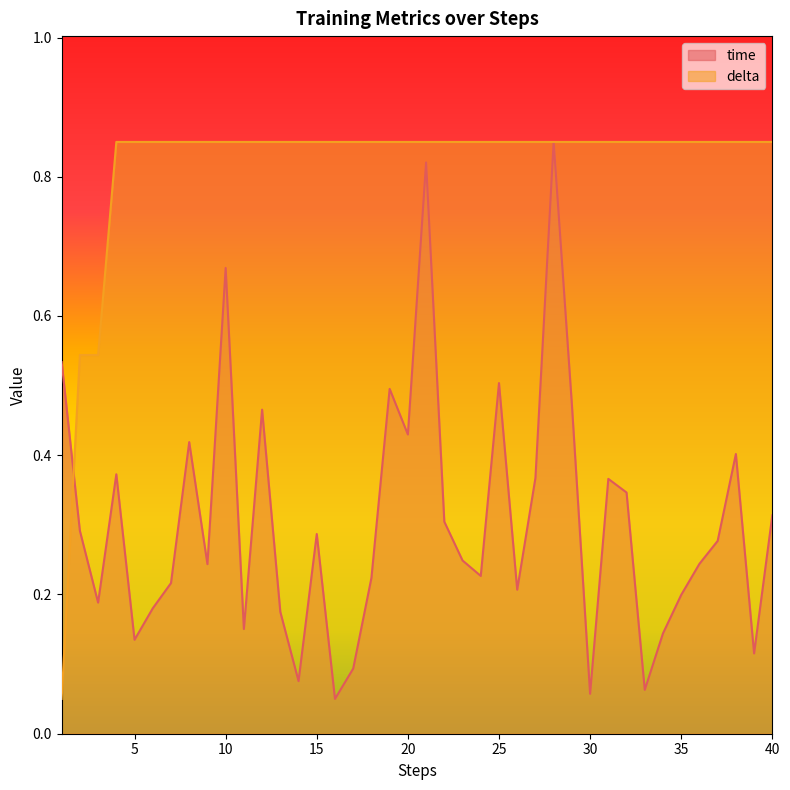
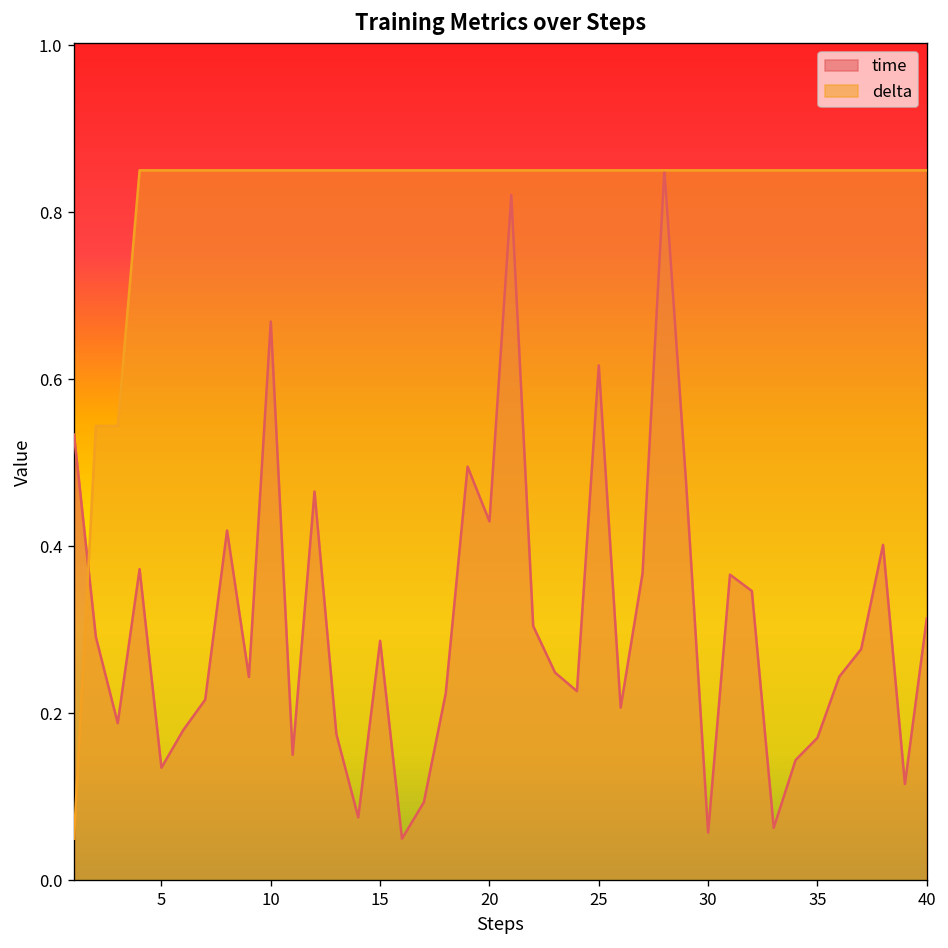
  {
    "time": {
      "5": 0.13,
      "10": 0.67,
      "15": 0.29,
      "20": 0.43,
-     "25": 0.50,
+     "25": 0.62,
      "30": 0.06,
-     "35": 0.20,
+     "35": 0.17,
      "40": 0.31
    },
    "delta": {
      "5": 0.85,
      "10": 0.85,
      "15": 0.85,
      "20": 0.85,
      "25": 0.85,
      "30": 0.85,
      "35": 0.85,
      "40": 0.85
    }
  }
